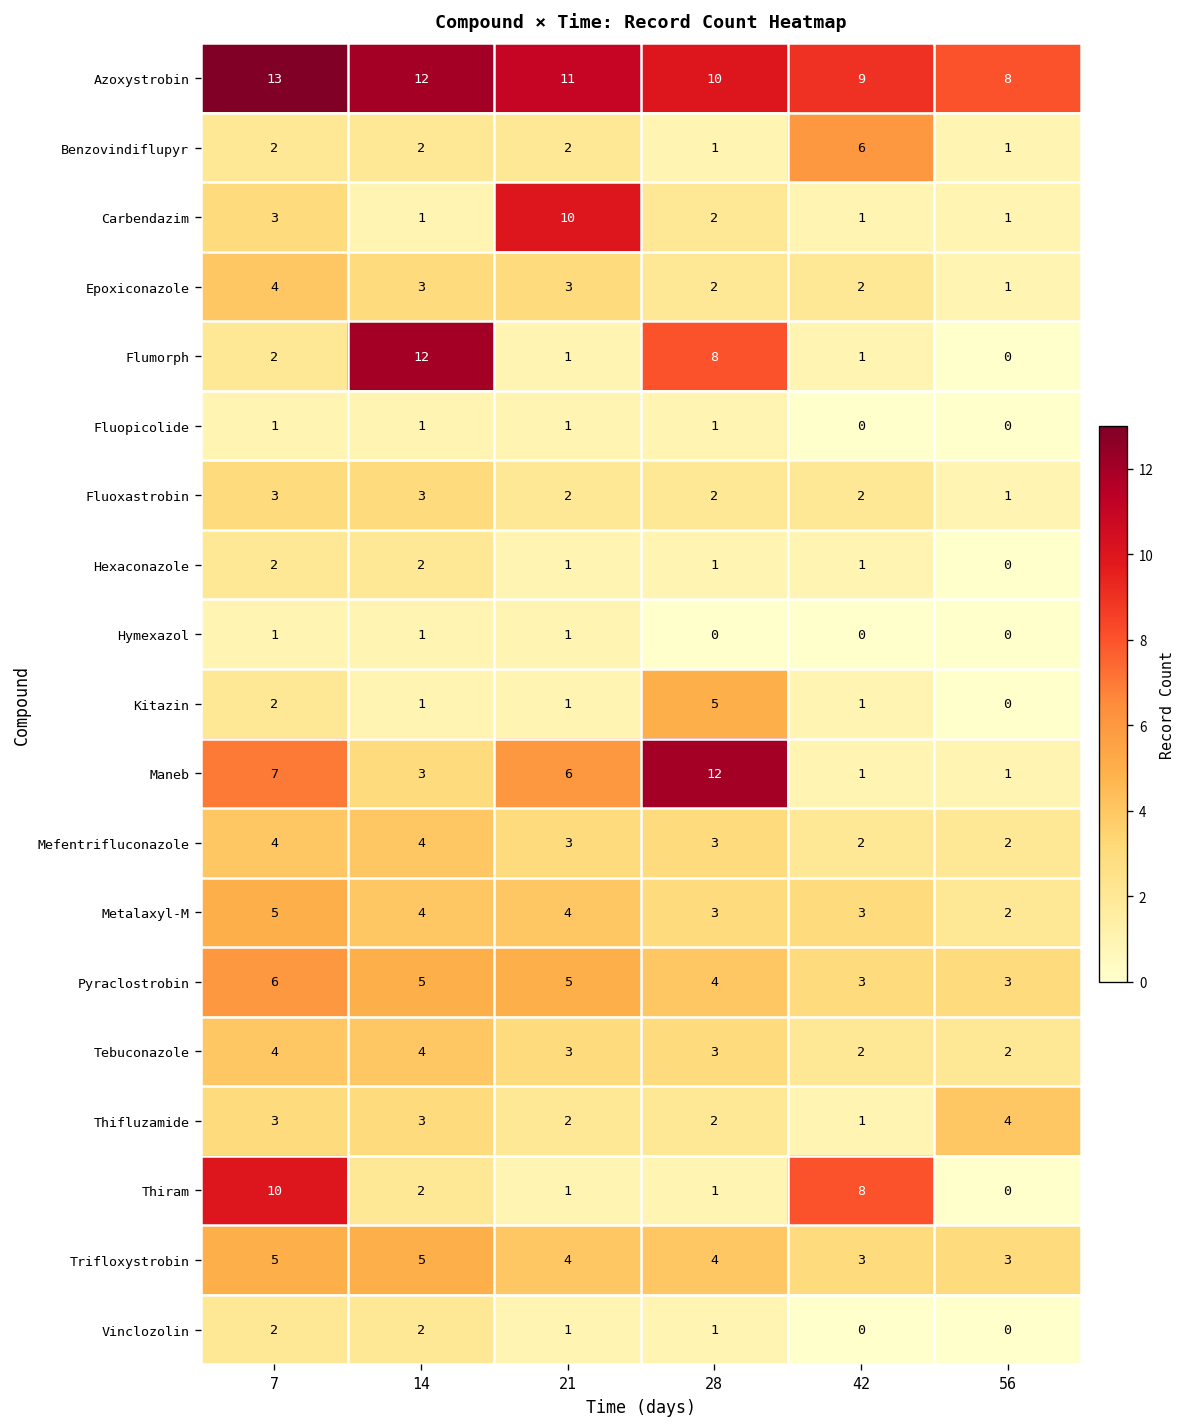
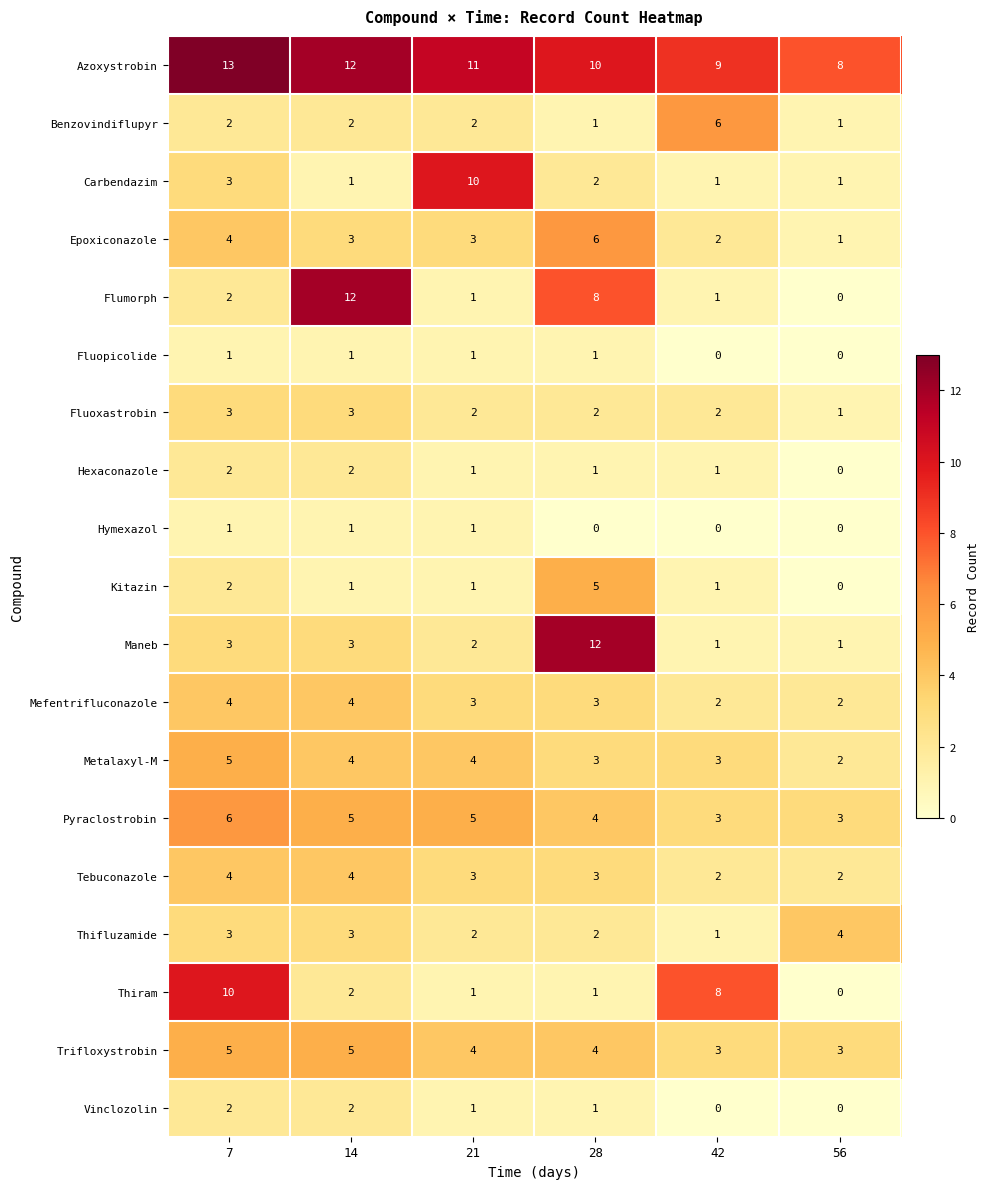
  {
    "Azoxystrobin": {
      "7": 13,
      "14": 12,
      "21": 11,
      "28": 10,
      "42": 9,
      "56": 8
    },
    "Benzovindiflupyr": {
      "7": 2,
      "14": 2,
      "21": 2,
      "28": 1,
      "42": 6,
      "56": 1
    },
    "Carbendazim": {
      "7": 3,
      "14": 1,
      "21": 10,
      "28": 2,
      "42": 1,
      "56": 1
    },
    "Epoxiconazole": {
      "7": 4,
      "14": 3,
      "21": 3,
-     "28": 2,
+     "28": 6,
      "42": 2,
      "56": 1
    },
    "Flumorph": {
      "7": 2,
      "14": 12,
      "21": 1,
      "28": 8,
      "42": 1,
      "56": 0
    },
    "Fluopicolide": {
      "7": 1,
      "14": 1,
      "21": 1,
      "28": 1,
      "42": 0,
      "56": 0
    },
    "Fluoxastrobin": {
      "7": 3,
      "14": 3,
      "21": 2,
      "28": 2,
      "42": 2,
      "56": 1
    },
    "Hexaconazole": {
      "7": 2,
      "14": 2,
      "21": 1,
      "28": 1,
      "42": 1,
      "56": 0
    },
    "Hymexazol": {
      "7": 1,
      "14": 1,
      "21": 1,
      "28": 0,
      "42": 0,
      "56": 0
    },
    "Kitazin": {
      "7": 2,
      "14": 1,
      "21": 1,
      "28": 5,
      "42": 1,
      "56": 0
    },
    "Maneb": {
-     "7": 7,
+     "7": 3,
      "14": 3,
-     "21": 6,
+     "21": 2,
      "28": 12,
      "42": 1,
      "56": 1
    },
    "Mefentrifluconazole": {
      "7": 4,
      "14": 4,
      "21": 3,
      "28": 3,
      "42": 2,
      "56": 2
    },
    "Metalaxyl-M": {
      "7": 5,
      "14": 4,
      "21": 4,
      "28": 3,
      "42": 3,
      "56": 2
    },
    "Pyraclostrobin": {
      "7": 6,
      "14": 5,
      "21": 5,
      "28": 4,
      "42": 3,
      "56": 3
    },
    "Tebuconazole": {
      "7": 4,
      "14": 4,
      "21": 3,
      "28": 3,
      "42": 2,
      "56": 2
    },
    "Thifluzamide": {
      "7": 3,
      "14": 3,
      "21": 2,
      "28": 2,
      "42": 1,
      "56": 4
    },
    "Thiram": {
      "7": 10,
      "14": 2,
      "21": 1,
      "28": 1,
      "42": 8,
      "56": 0
    },
    "Trifloxystrobin": {
      "7": 5,
      "14": 5,
      "21": 4,
      "28": 4,
      "42": 3,
      "56": 3
    },
    "Vinclozolin": {
      "7": 2,
      "14": 2,
      "21": 1,
      "28": 1,
      "42": 0,
      "56": 0
    }
  }
